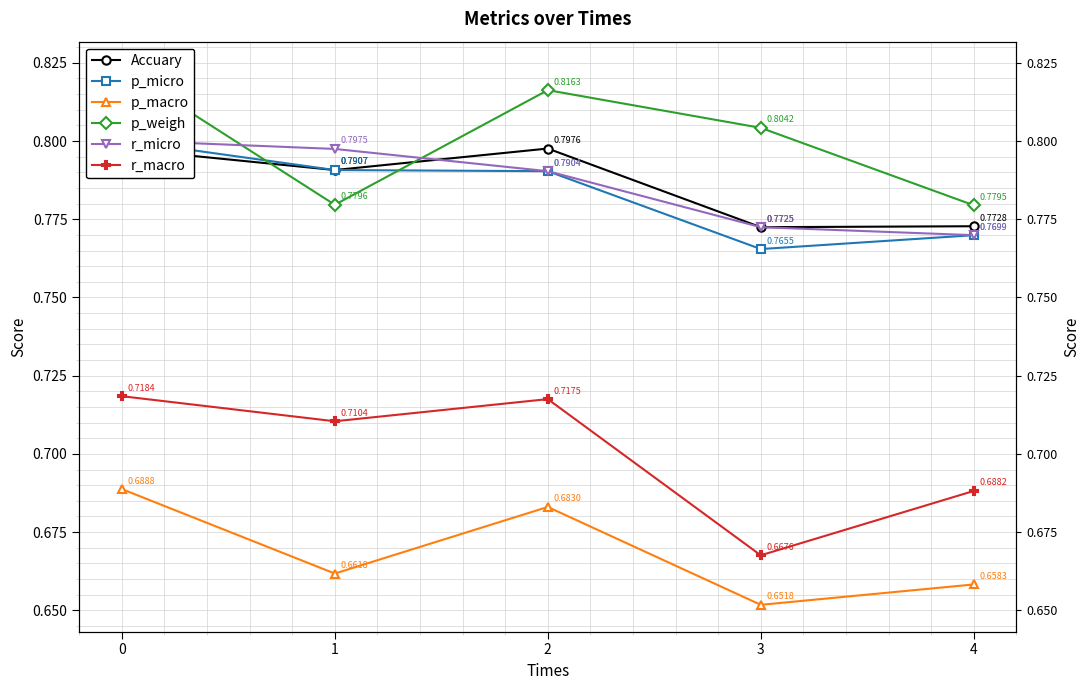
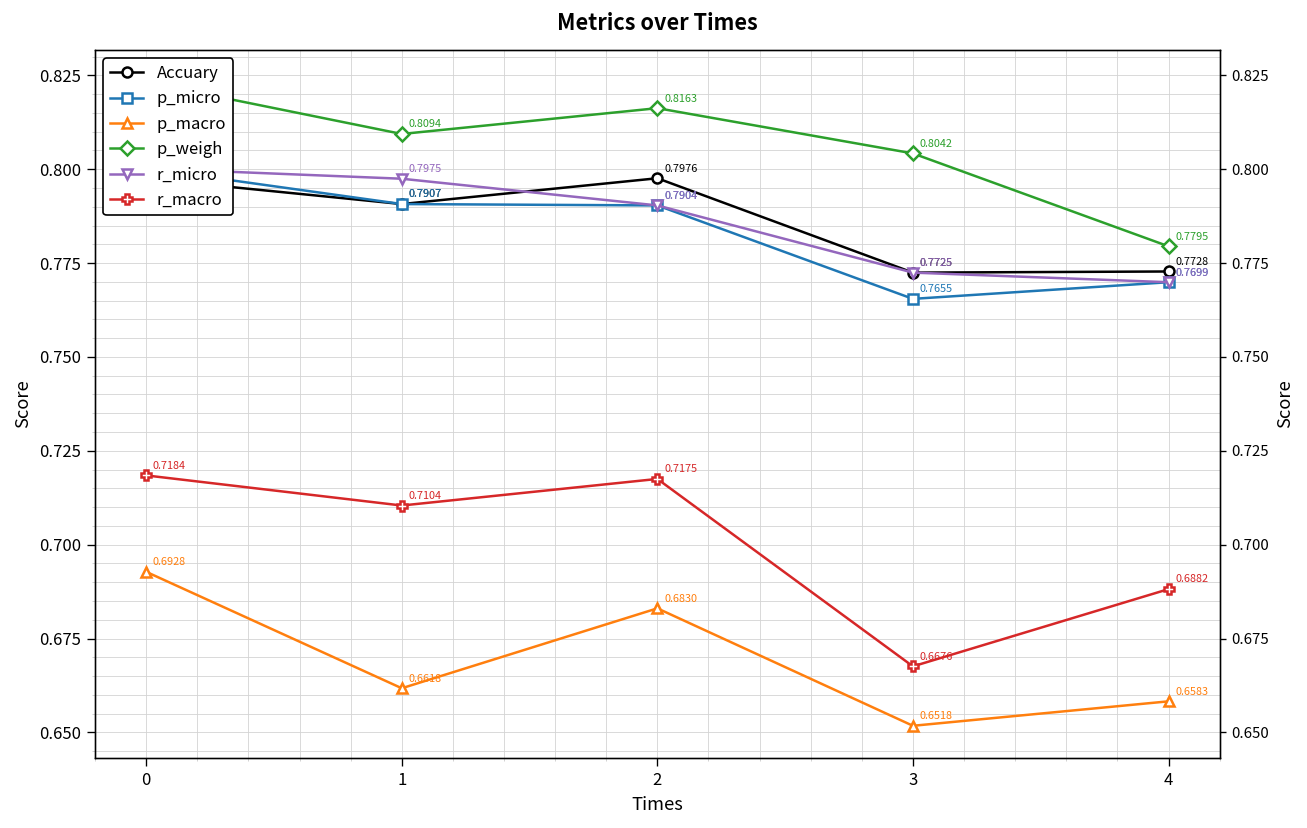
  {
    "Accuary": {
      "2": 0.7976,
      "4": 0.7728
    },
    "p_micro": {
      "3": 0.7655
    },
    "p_macro": {
-     "0": 0.6888,
+     "0": 0.6928,
      "1": 0.6618,
      "2": 0.6830,
      "3": 0.6518,
      "4": 0.6583
    },
    "p_weigh": {
-     "1": 0.7796,
+     "1": 0.8094,
      "2": 0.8163,
      "3": 0.8042,
      "4": 0.7795
    },
    "r_micro": {
      "1": 0.7975
    },
    "r_macro": {
      "0": 0.7184,
      "1": 0.7104,
      "2": 0.7175,
      "3": 0.6676,
      "4": 0.6882
    }
  }
